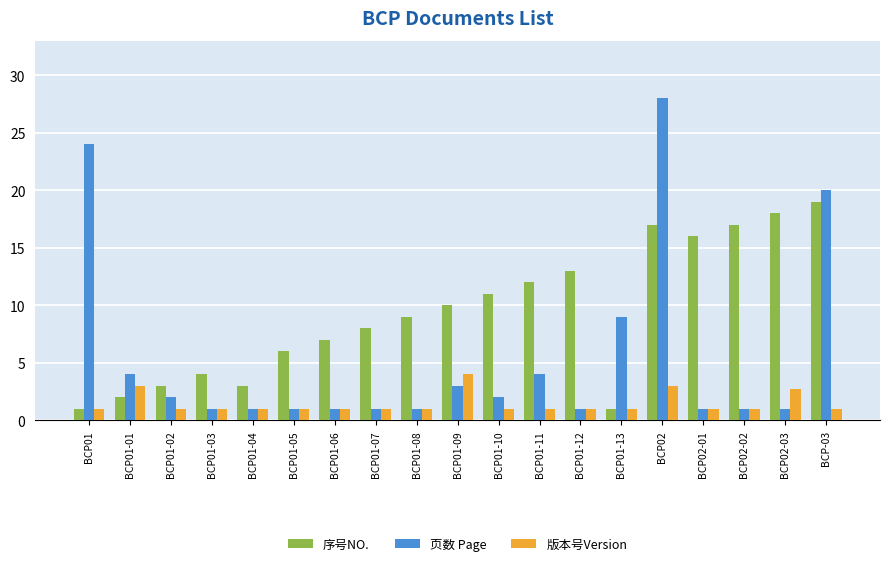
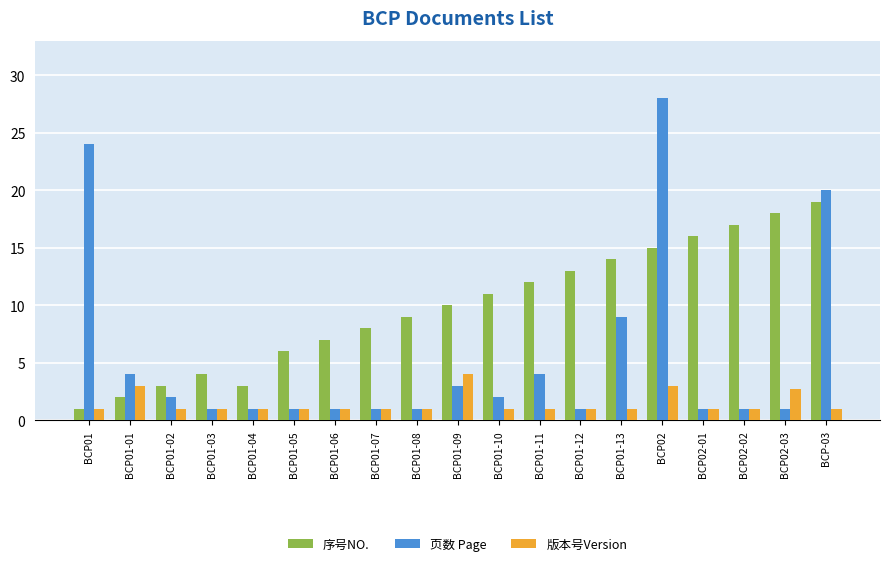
  {
    "序号NO.": {
      "BCP01": 1,
      "BCP01-01": 2,
      "BCP01-02": 3,
      "BCP01-03": 4,
      "BCP01-04": 3,
      "BCP01-05": 6,
      "BCP01-06": 7,
      "BCP01-07": 8,
      "BCP01-08": 9,
      "BCP01-09": 10,
      "BCP01-10": 11,
      "BCP01-11": 12,
      "BCP01-12": 13,
-     "BCP01-13": 1,
-     "BCP02": 17,
+     "BCP01-13": 14,
+     "BCP02": 15,
      "BCP02-01": 16,
      "BCP02-02": 17,
      "BCP02-03": 18,
      "BCP-03": 19
    },
    "页数 Page": {
      "BCP01": 24,
      "BCP01-01": 4,
      "BCP01-02": 2,
      "BCP01-03": 1,
      "BCP01-04": 1,
      "BCP01-05": 1,
      "BCP01-06": 1,
      "BCP01-07": 1,
      "BCP01-08": 1,
      "BCP01-09": 3,
      "BCP01-10": 2,
      "BCP01-11": 4,
      "BCP01-12": 1,
      "BCP01-13": 9,
      "BCP02": 28,
      "BCP02-01": 1,
      "BCP02-02": 1,
      "BCP02-03": 1,
      "BCP-03": 20
    },
    "版本号Version": {
      "BCP01": 1,
      "BCP01-01": 3,
      "BCP01-02": 1,
      "BCP01-03": 1,
      "BCP01-04": 1,
      "BCP01-05": 1,
      "BCP01-06": 1,
      "BCP01-07": 1,
      "BCP01-08": 1,
      "BCP01-09": 4,
      "BCP01-10": 1,
      "BCP01-11": 1,
      "BCP01-12": 1,
      "BCP01-13": 1,
      "BCP02": 3,
      "BCP02-01": 1,
      "BCP02-02": 1,
      "BCP02-03": 2.7,
      "BCP-03": 1
    }
  }
